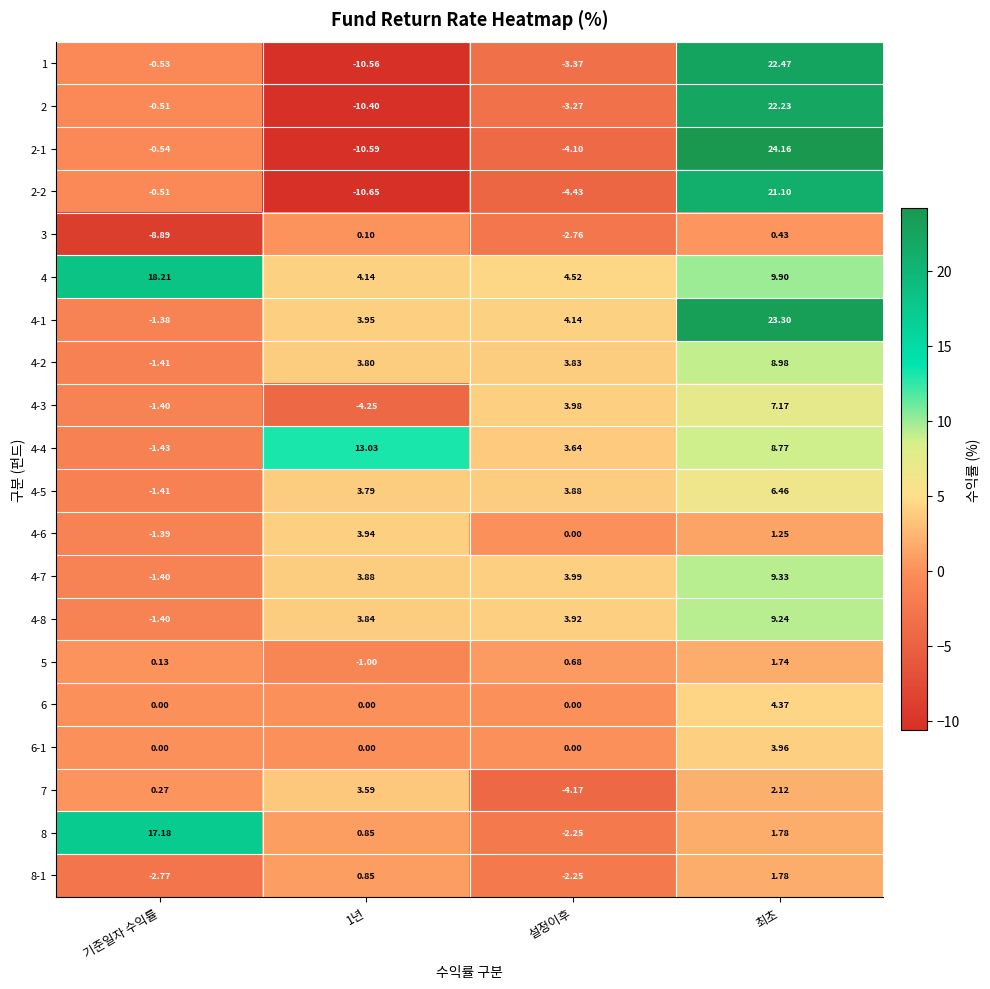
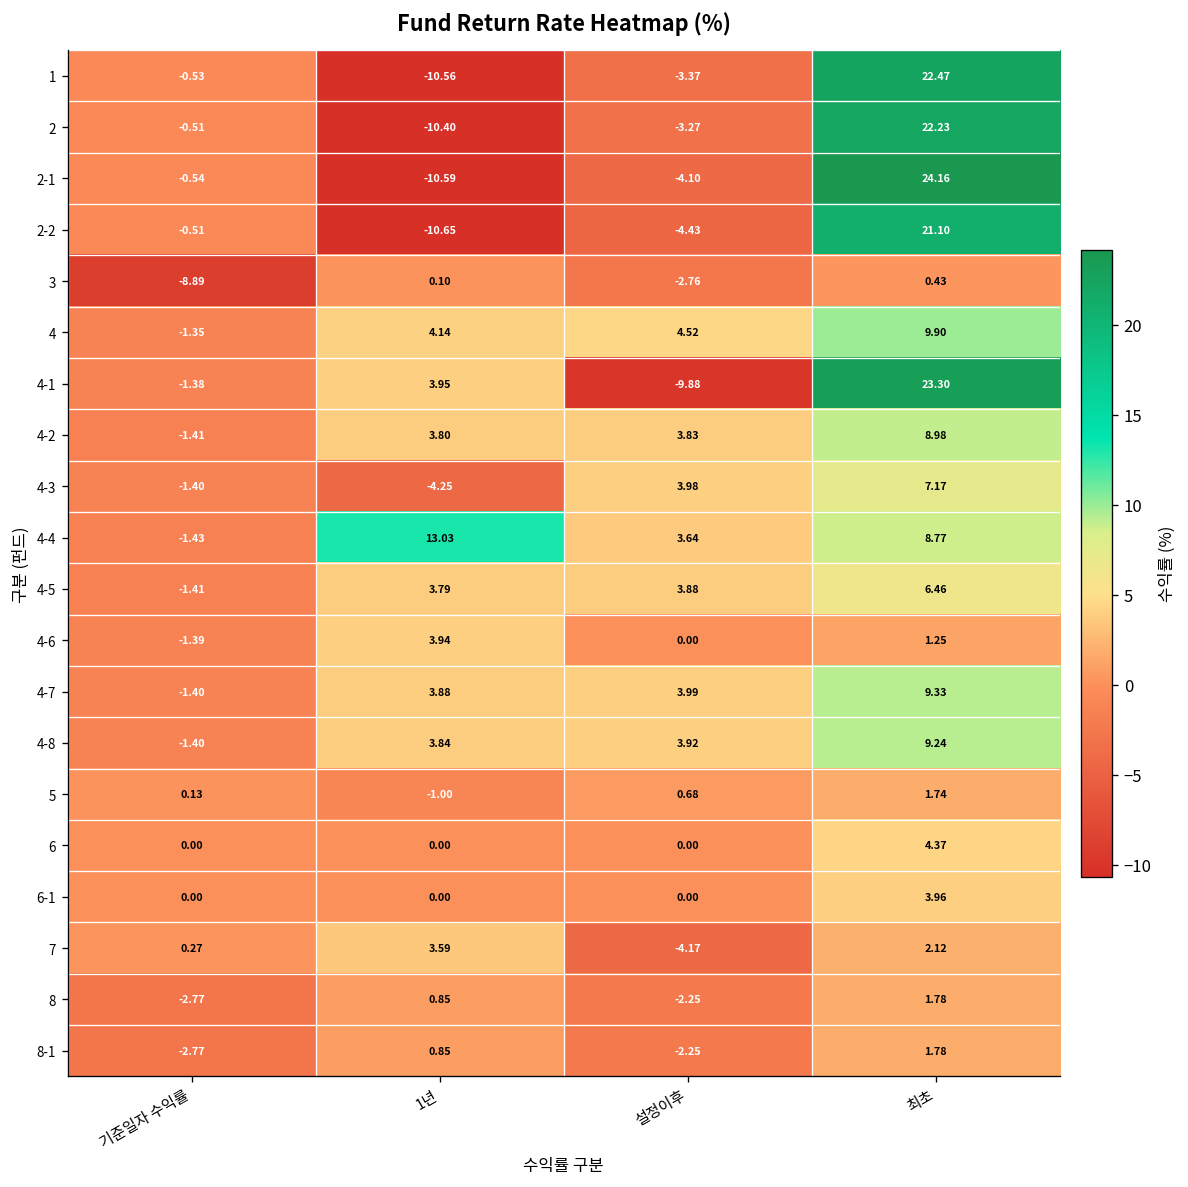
  {
    "1": {
      "기준일자 수익률": -0.53,
      "1년": -10.56,
      "설정이후": -3.37,
      "최초": 22.47
    },
    "2": {
      "기준일자 수익률": -0.51,
      "1년": -10.40,
      "설정이후": -3.27,
      "최초": 22.23
    },
    "2-1": {
      "기준일자 수익률": -0.54,
      "1년": -10.59,
      "설정이후": -4.10,
      "최초": 24.16
    },
    "2-2": {
      "기준일자 수익률": -0.51,
      "1년": -10.65,
      "설정이후": -4.43,
      "최초": 21.10
    },
    "3": {
      "기준일자 수익률": -8.89,
      "1년": 0.10,
      "설정이후": -2.76,
      "최초": 0.43
    },
    "4": {
-     "기준일자 수익률": 18.21,
+     "기준일자 수익률": -1.35,
      "1년": 4.14,
      "설정이후": 4.52,
      "최초": 9.90
    },
    "4-1": {
      "기준일자 수익률": -1.38,
      "1년": 3.95,
-     "설정이후": 4.14,
+     "설정이후": -9.88,
      "최초": 23.30
    },
    "4-2": {
      "기준일자 수익률": -1.41,
      "1년": 3.80,
      "설정이후": 3.83,
      "최초": 8.98
    },
    "4-3": {
      "기준일자 수익률": -1.40,
      "1년": -4.25,
      "설정이후": 3.98,
      "최초": 7.17
    },
    "4-4": {
      "기준일자 수익률": -1.43,
      "1년": 13.03,
      "설정이후": 3.64,
      "최초": 8.77
    },
    "4-5": {
      "기준일자 수익률": -1.41,
      "1년": 3.79,
      "설정이후": 3.88,
      "최초": 6.46
    },
    "4-6": {
      "기준일자 수익률": -1.39,
      "1년": 3.94,
      "설정이후": 0.00,
      "최초": 1.25
    },
    "4-7": {
      "기준일자 수익률": -1.40,
      "1년": 3.88,
      "설정이후": 3.99,
      "최초": 9.33
    },
    "4-8": {
      "기준일자 수익률": -1.40,
      "1년": 3.84,
      "설정이후": 3.92,
      "최초": 9.24
    },
    "5": {
      "기준일자 수익률": 0.13,
      "1년": -1.00,
      "설정이후": 0.68,
      "최초": 1.74
    },
    "6": {
      "기준일자 수익률": 0.00,
      "1년": 0.00,
      "설정이후": 0.00,
      "최초": 4.37
    },
    "6-1": {
      "기준일자 수익률": 0.00,
      "1년": 0.00,
      "설정이후": 0.00,
      "최초": 3.96
    },
    "7": {
      "기준일자 수익률": 0.27,
      "1년": 3.59,
      "설정이후": -4.17,
      "최초": 2.12
    },
    "8": {
-     "기준일자 수익률": 17.18,
+     "기준일자 수익률": -2.77,
      "1년": 0.85,
      "설정이후": -2.25,
      "최초": 1.78
    },
    "8-1": {
      "기준일자 수익률": -2.77,
      "1년": 0.85,
      "설정이후": -2.25,
      "최초": 1.78
    }
  }
